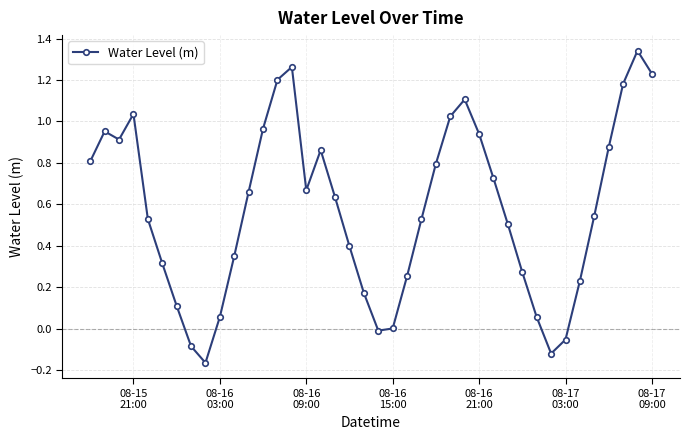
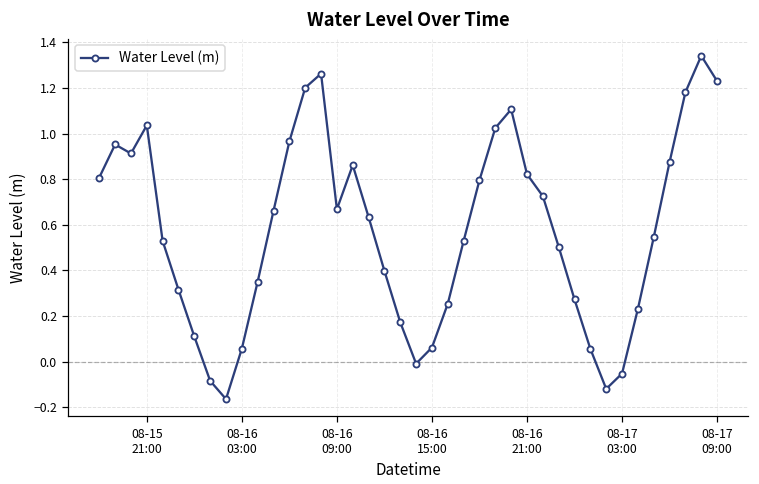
  {
    "08-15 21:00": 1.04,
    "08-16 03:00": 0.06,
    "08-16 09:00": 0.67,
-   "08-16 15:00": 0.00,
-   "08-16 21:00": 0.94,
+   "08-16 15:00": 0.06,
+   "08-16 21:00": 0.82,
    "08-17 03:00": -0.05,
    "08-17 09:00": 1.23
  }
